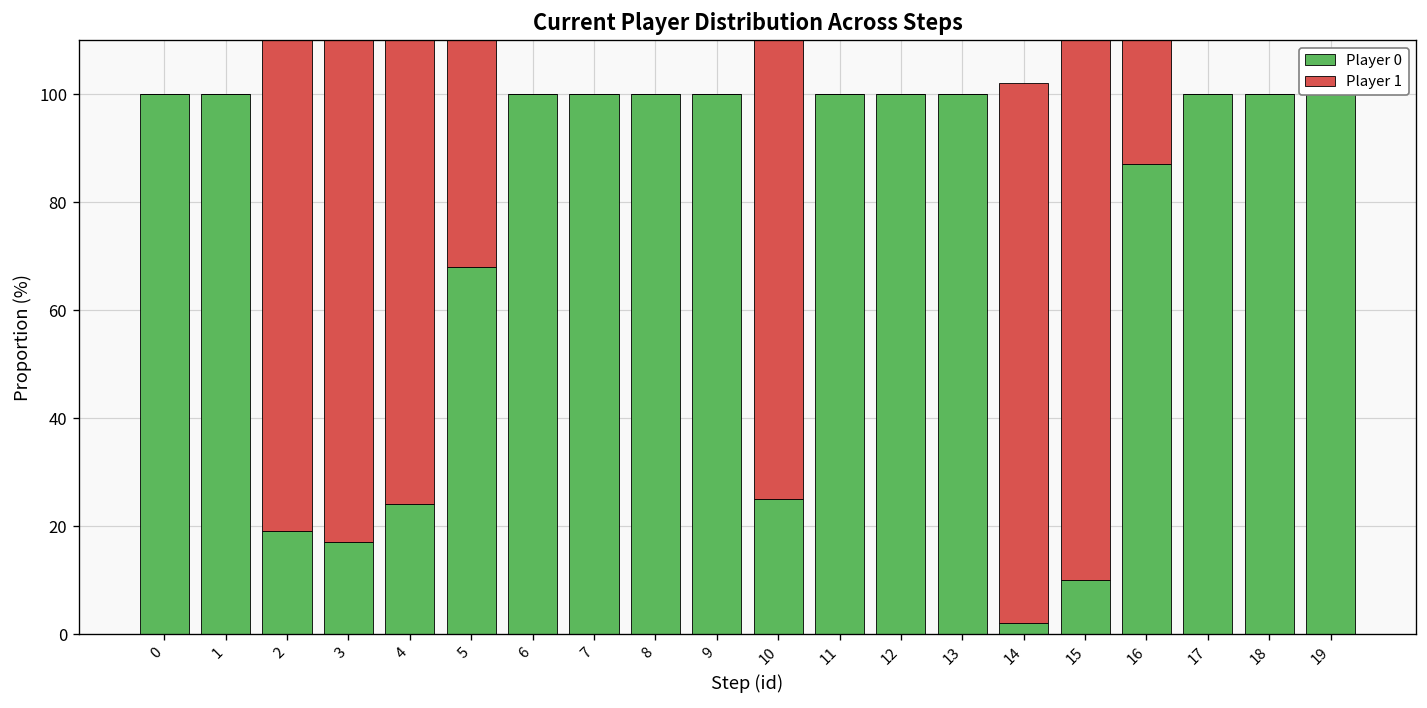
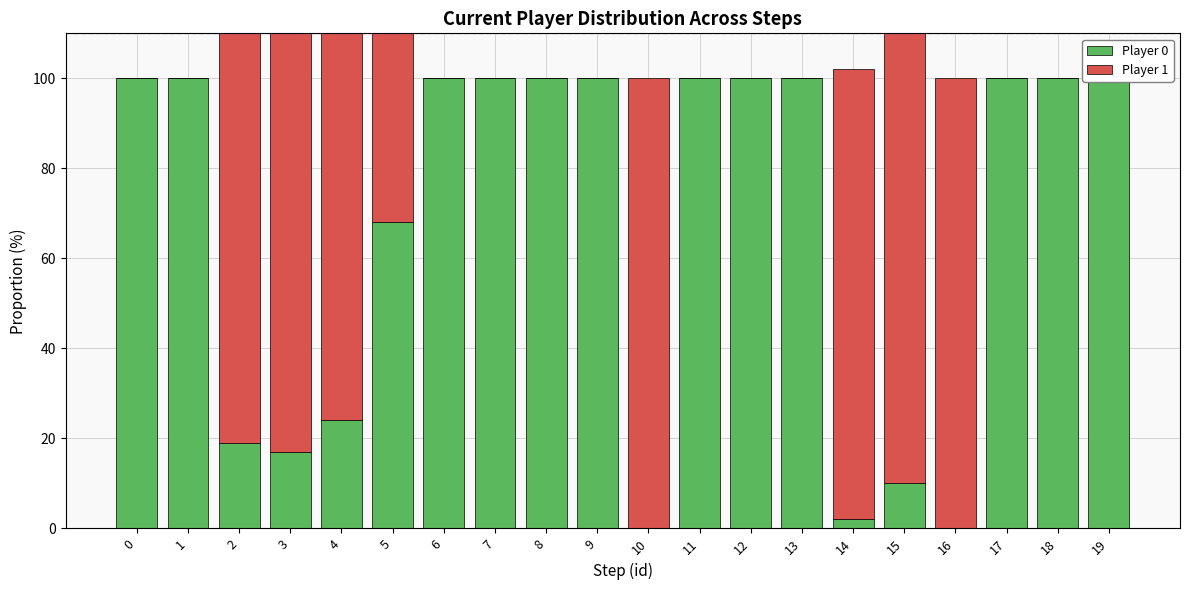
  {
    "Player 0": {
      "0": 100,
      "1": 100,
      "2": 19,
      "3": 17,
      "4": 24,
      "5": 68,
      "6": 100,
      "7": 100,
      "8": 100,
      "9": 100,
-     "10": 25,
+     "10": 0,
      "11": 100,
      "12": 100,
      "13": 100,
      "14": 2,
      "15": 10,
-     "16": 87,
+     "16": 0,
      "17": 100,
      "18": 100
    },
    "Player 1": {
      "0": 0,
      "1": 0,
      "6": 0,
      "7": 0,
      "8": 0,
      "9": 0,
      "11": 0,
      "12": 0,
      "13": 0,
      "14": 100,
      "15": 100,
      "17": 0,
      "18": 0
    }
  }
